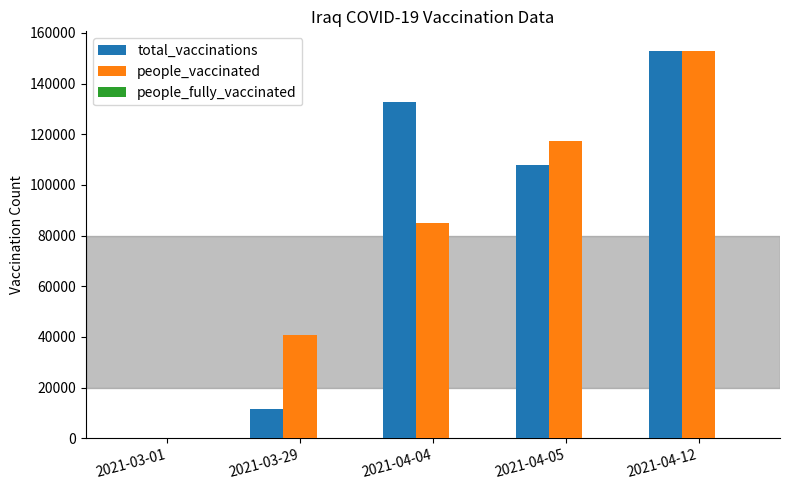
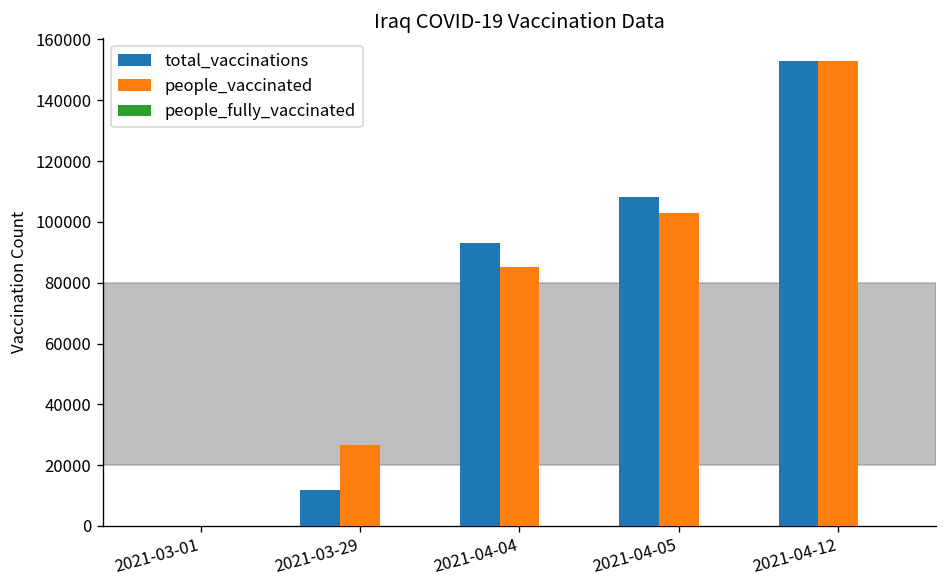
  {
    "total_vaccinations": {
      "2021-03-01": 0,
      "2021-03-29": 12000,
-     "2021-04-04": 133000,
+     "2021-04-04": 93000,
      "2021-04-05": 108000,
      "2021-04-12": 153000
    },
    "people_vaccinated": {
      "2021-03-01": 0,
-     "2021-03-29": 41000,
+     "2021-03-29": 27000,
      "2021-04-04": 85000,
-     "2021-04-05": 117000,
+     "2021-04-05": 103000,
      "2021-04-12": 153000
    },
    "people_fully_vaccinated": {
      "2021-03-01": 0,
      "2021-03-29": 0,
      "2021-04-04": 0,
      "2021-04-05": 0,
      "2021-04-12": 0
    }
  }
